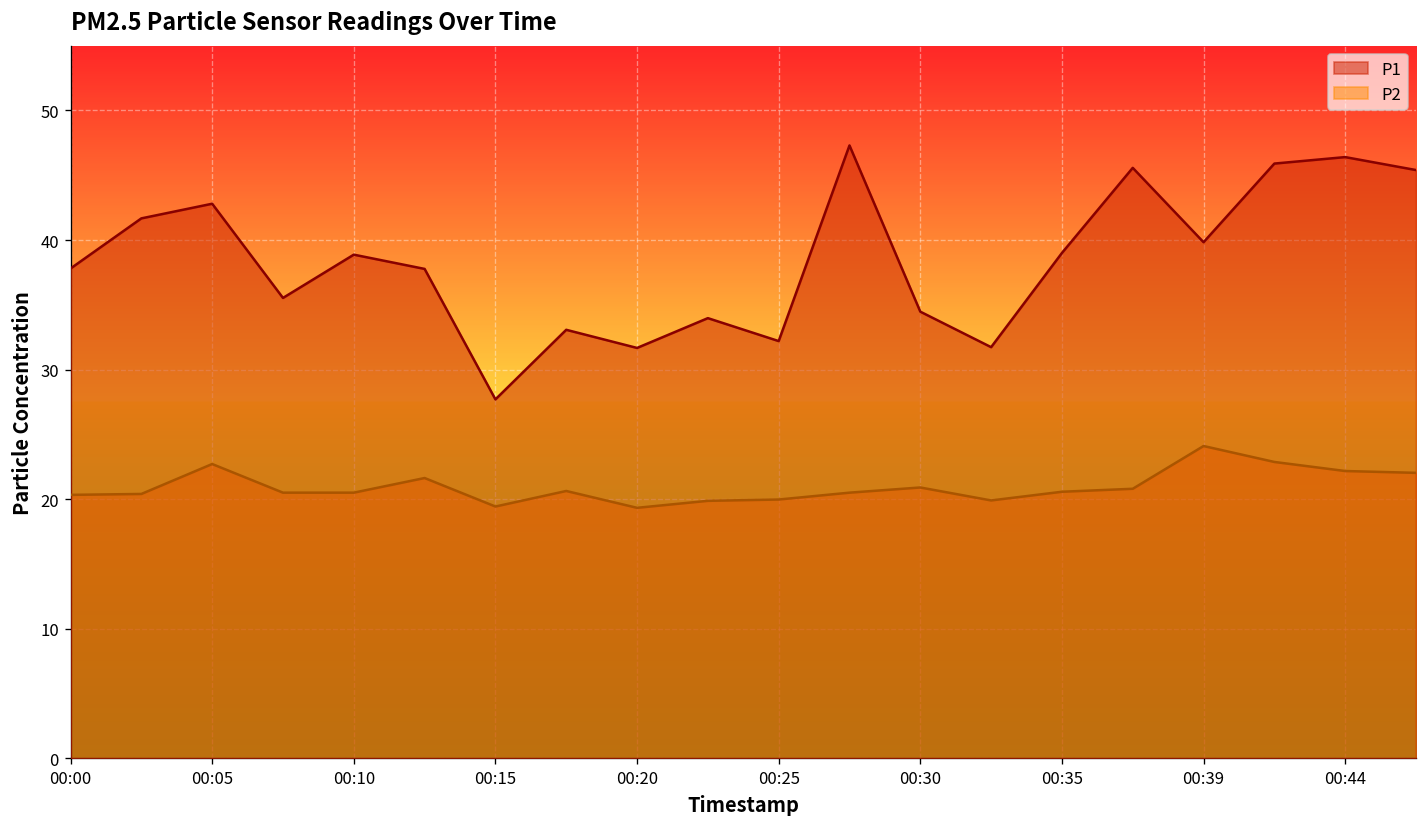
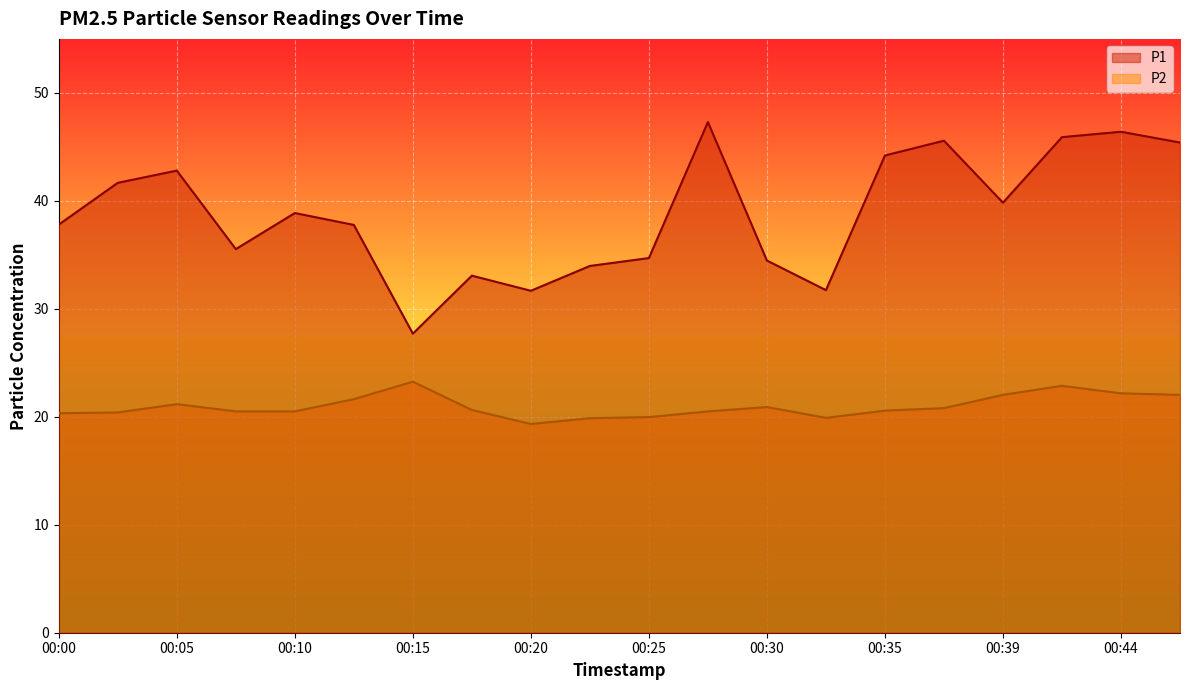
  {
    "P1": {
      "00:00": 37.8,
      "00:05": 42.8,
      "00:10": 38.9,
      "00:15": 27.7,
      "00:20": 31.7,
-     "00:25": 32.2,
+     "00:25": 34.7,
      "00:30": 34.5,
-     "00:35": 39.0,
+     "00:35": 44.2,
      "00:39": 39.8,
      "00:44": 46.4
    },
    "P2": {
      "00:00": 20.3,
-     "00:05": 22.7,
+     "00:05": 21.2,
      "00:10": 20.5,
-     "00:15": 19.4,
+     "00:15": 23.3,
      "00:20": 19.3,
      "00:25": 20.0,
      "00:30": 20.9,
      "00:35": 20.6,
-     "00:39": 24.1,
+     "00:39": 22.0,
      "00:44": 22.2
    }
  }
